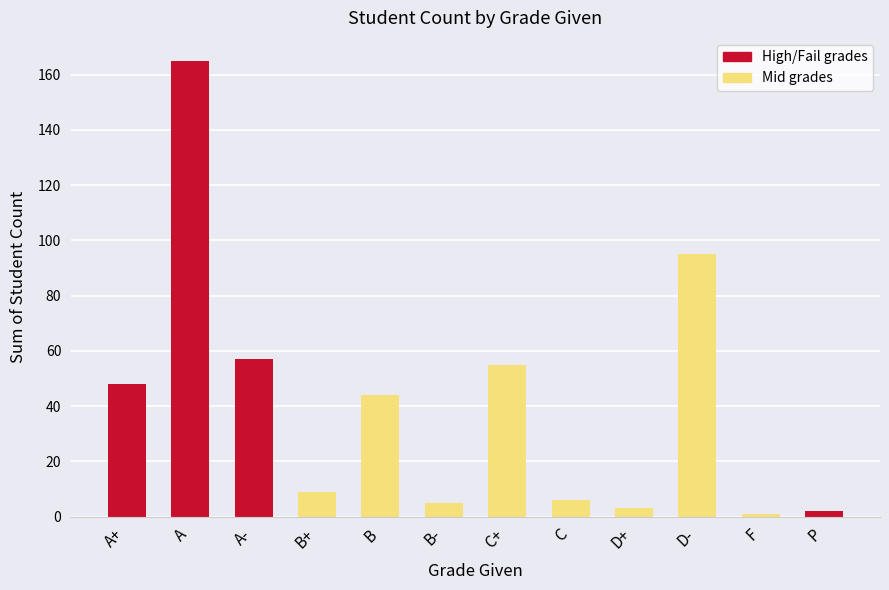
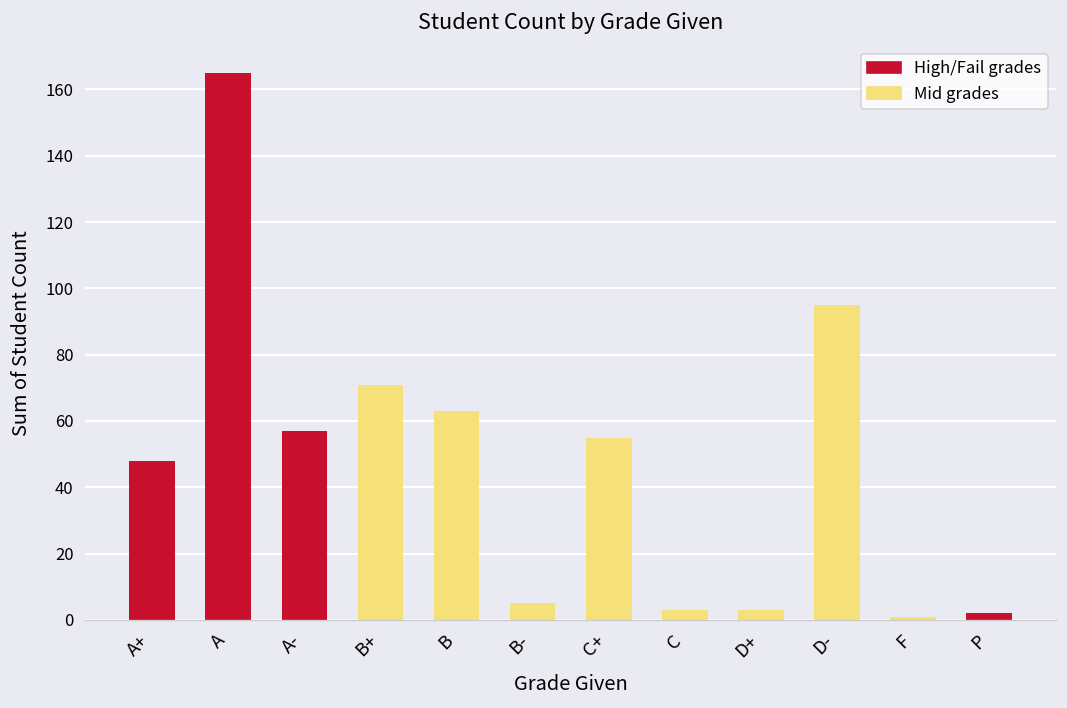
  {
    "A+": 48,
    "A": 165,
    "A-": 57,
-   "B+": 9,
-   "B": 44,
+   "B+": 71,
+   "B": 63,
    "B-": 5,
    "C+": 55,
-   "C": 6,
+   "C": 3,
    "D+": 3,
    "D-": 95,
    "F": 1,
    "P": 2
  }
